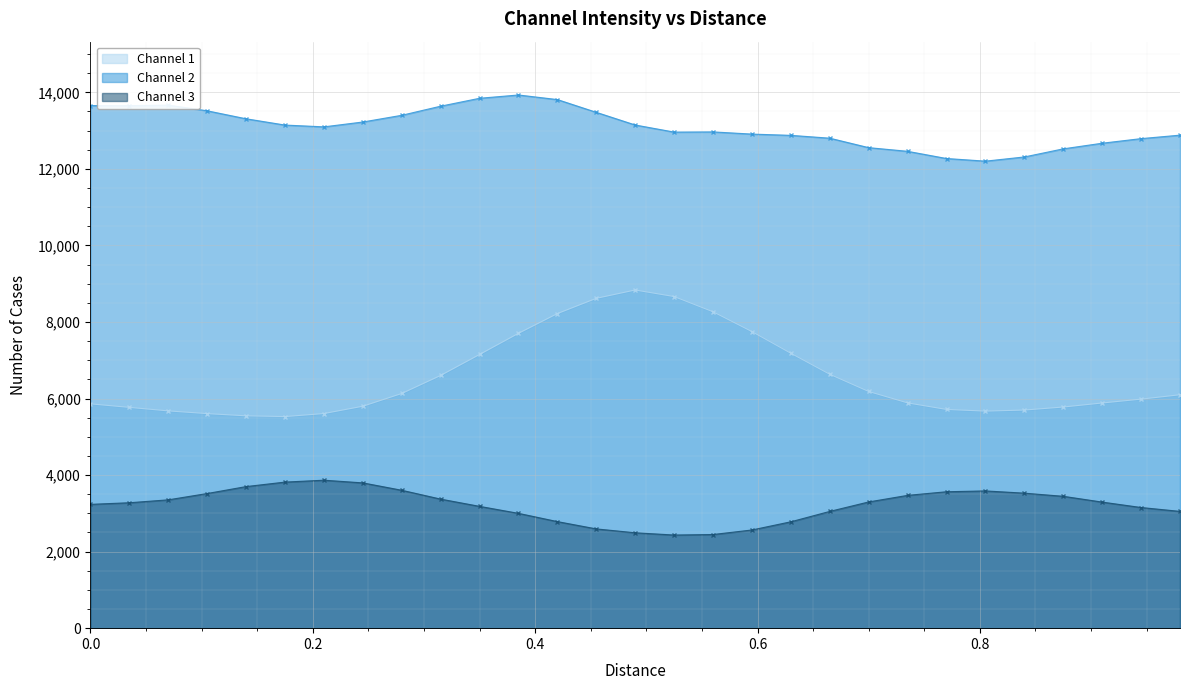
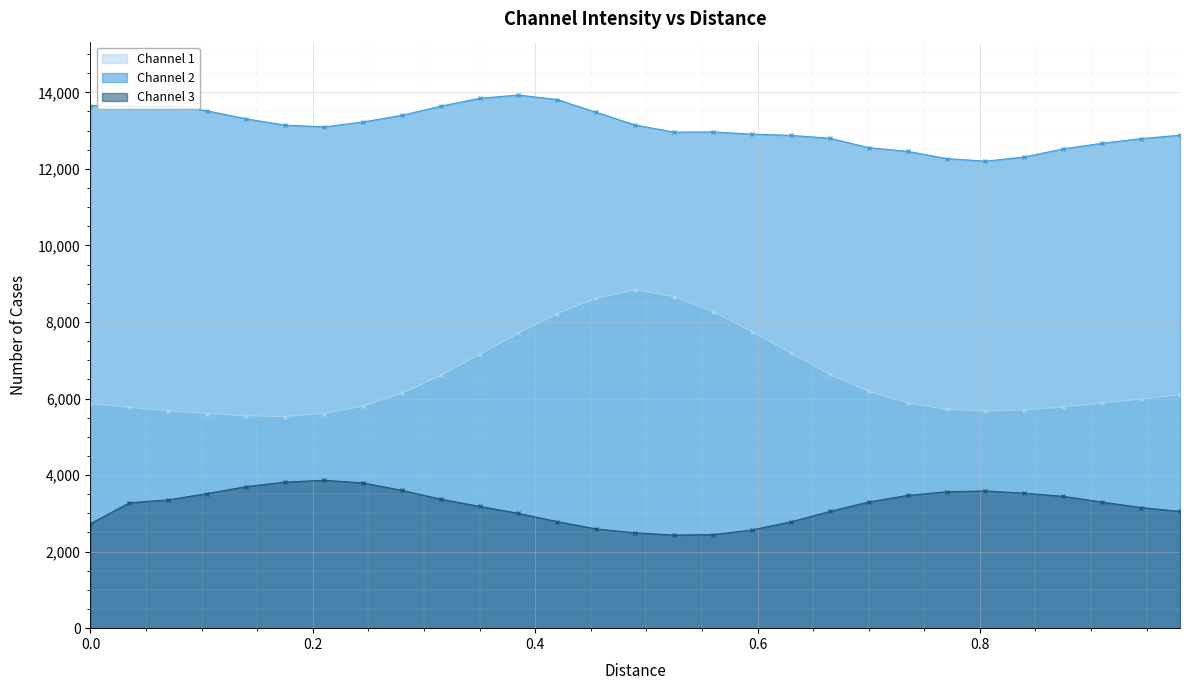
  {
    "Channel 1": {
      "0.0": "5,900"
    },
    "Channel 2": {
      "0.0": "13,700"
    },
    "Channel 3": {
-     "0.0": "3,200"
+     "0.0": "2,700"
    }
  }
